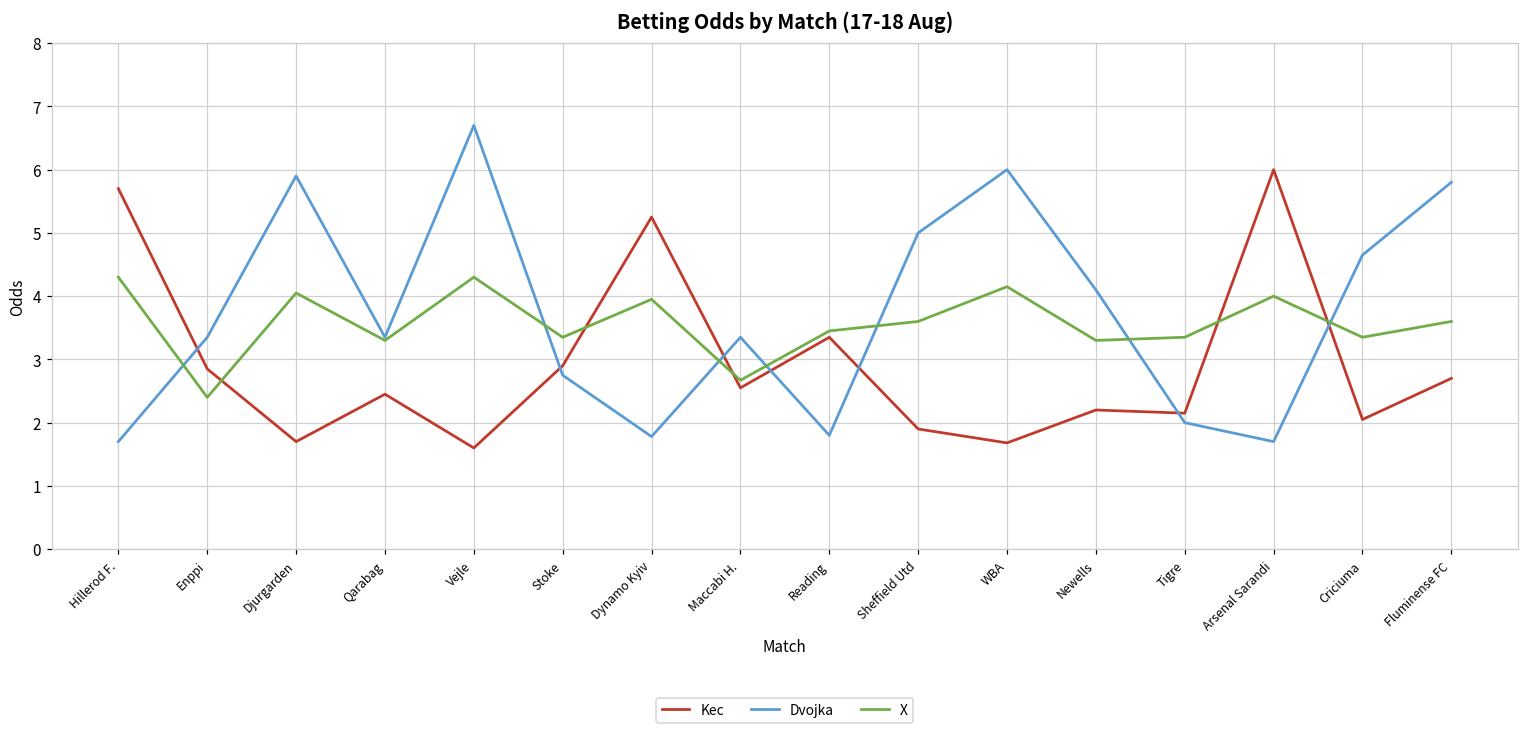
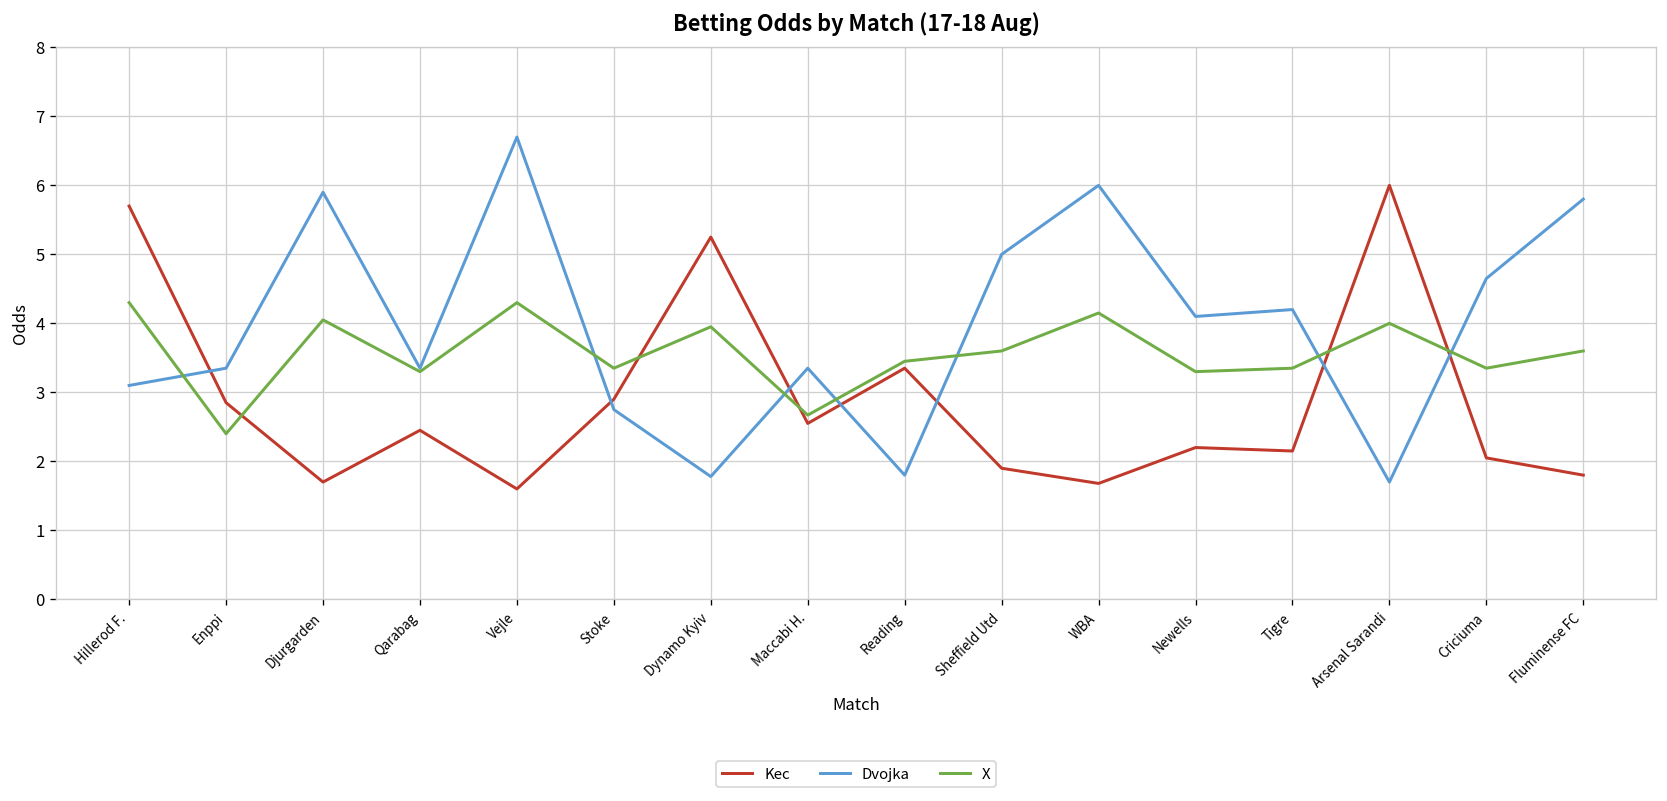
  {
    "Kec": {
      "Hillerod F.": 5.7,
      "Enppi": 2.9,
      "Djurgarden": 1.7,
      "Qarabag": 2.5,
      "Vejle": 1.6,
      "Stoke": 2.9,
      "Dynamo Kyiv": 5.3,
      "Maccabi H.": 2.6,
      "Reading": 3.4,
      "Sheffield Utd": 1.9,
      "WBA": 1.7,
      "Newells": 2.2,
      "Tigre": 2.2,
      "Arsenal Sarandi": 6.0,
      "Criciuma": 2.1,
-     "Fluminense FC": 2.7
+     "Fluminense FC": 1.8
    },
    "Dvojka": {
-     "Hillerod F.": 1.7,
+     "Hillerod F.": 3.1,
      "Enppi": 3.4,
      "Djurgarden": 5.9,
      "Qarabag": 3.4,
      "Vejle": 6.7,
      "Stoke": 2.8,
      "Dynamo Kyiv": 1.8,
      "Maccabi H.": 3.4,
      "Reading": 1.8,
      "Sheffield Utd": 5.0,
      "WBA": 6.0,
      "Newells": 4.1,
-     "Tigre": 2.0,
+     "Tigre": 4.2,
      "Arsenal Sarandi": 1.7,
      "Criciuma": 4.7,
      "Fluminense FC": 5.8
    },
    "X": {
      "Hillerod F.": 4.3,
      "Enppi": 2.4,
      "Djurgarden": 4.1,
      "Qarabag": 3.3,
      "Vejle": 4.3,
      "Stoke": 3.4,
      "Dynamo Kyiv": 4.0,
      "Maccabi H.": 2.7,
      "Reading": 3.5,
      "Sheffield Utd": 3.6,
      "WBA": 4.2,
      "Newells": 3.3,
      "Tigre": 3.4,
      "Arsenal Sarandi": 4.0,
      "Criciuma": 3.4,
      "Fluminense FC": 3.6
    }
  }
